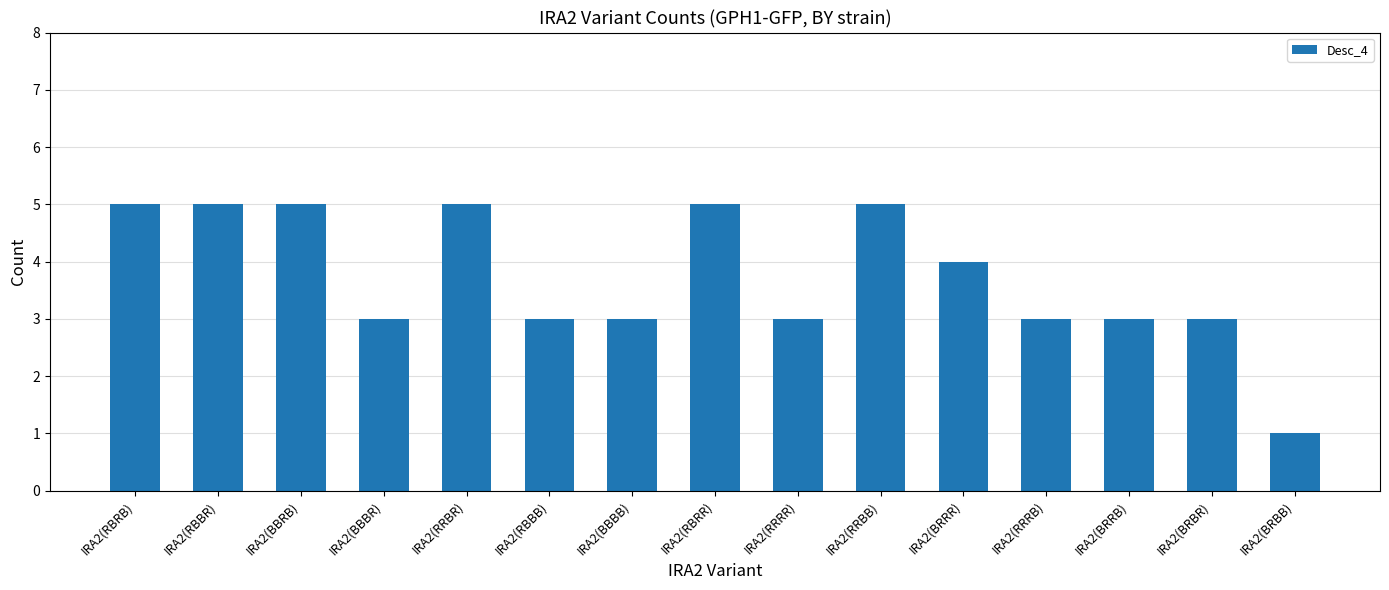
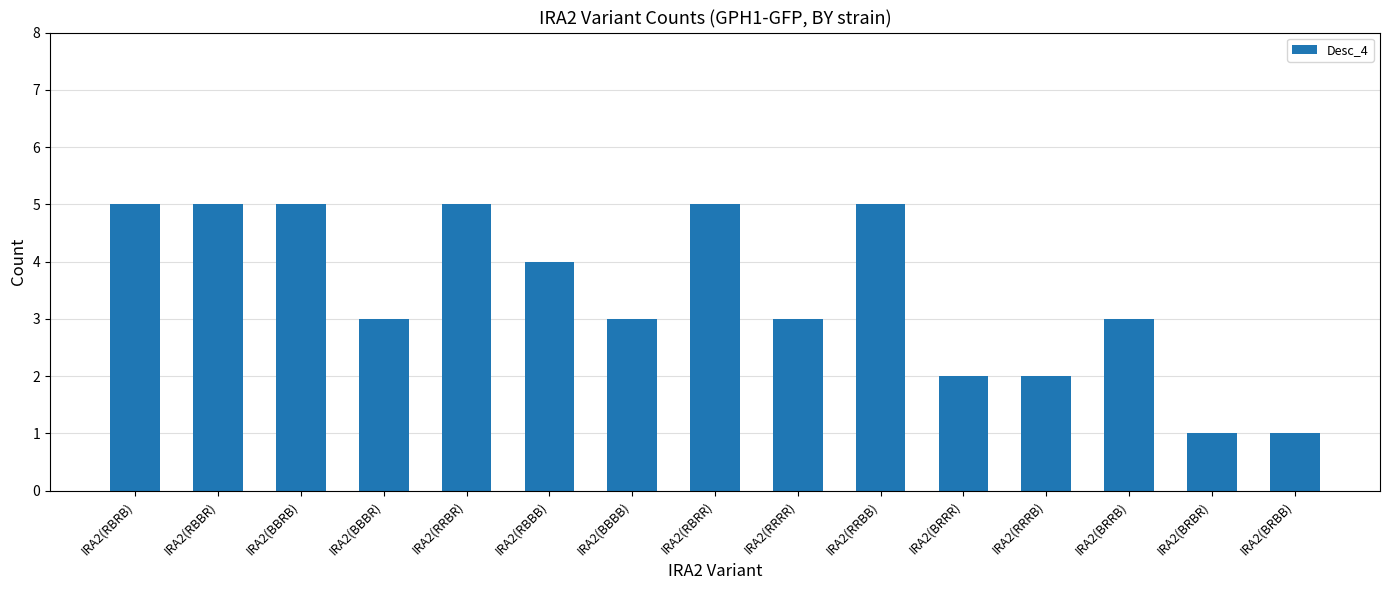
  {
    "IRA2(RBRB)": 5,
    "IRA2(RBBR)": 5,
    "IRA2(BBRB)": 5,
    "IRA2(BBBR)": 3,
    "IRA2(RRBR)": 5,
-   "IRA2(RBBB)": 3,
+   "IRA2(RBBB)": 4,
    "IRA2(BBBB)": 3,
    "IRA2(RBRR)": 5,
    "IRA2(RRRR)": 3,
    "IRA2(RRBB)": 5,
-   "IRA2(BRRR)": 4,
-   "IRA2(RRRB)": 3,
+   "IRA2(BRRR)": 2,
+   "IRA2(RRRB)": 2,
    "IRA2(BRRB)": 3,
-   "IRA2(BRBR)": 3,
+   "IRA2(BRBR)": 1,
    "IRA2(BRBB)": 1
  }
